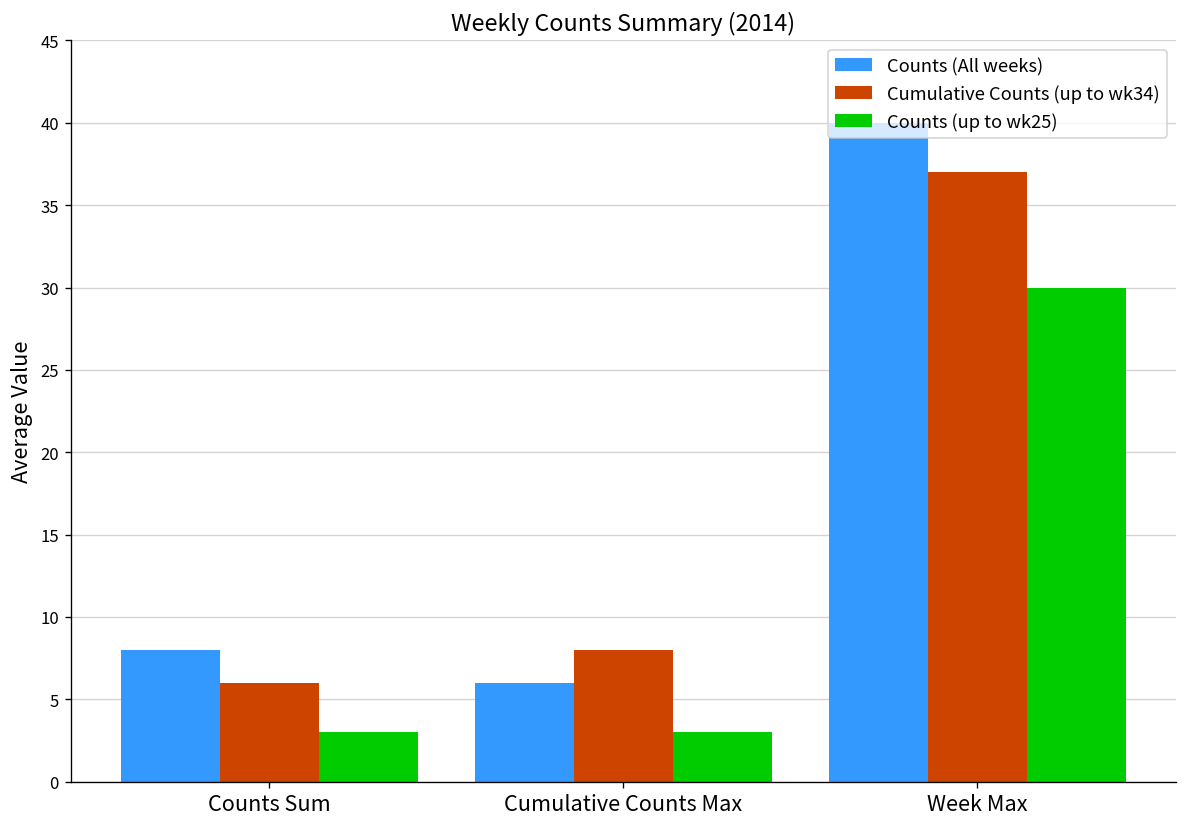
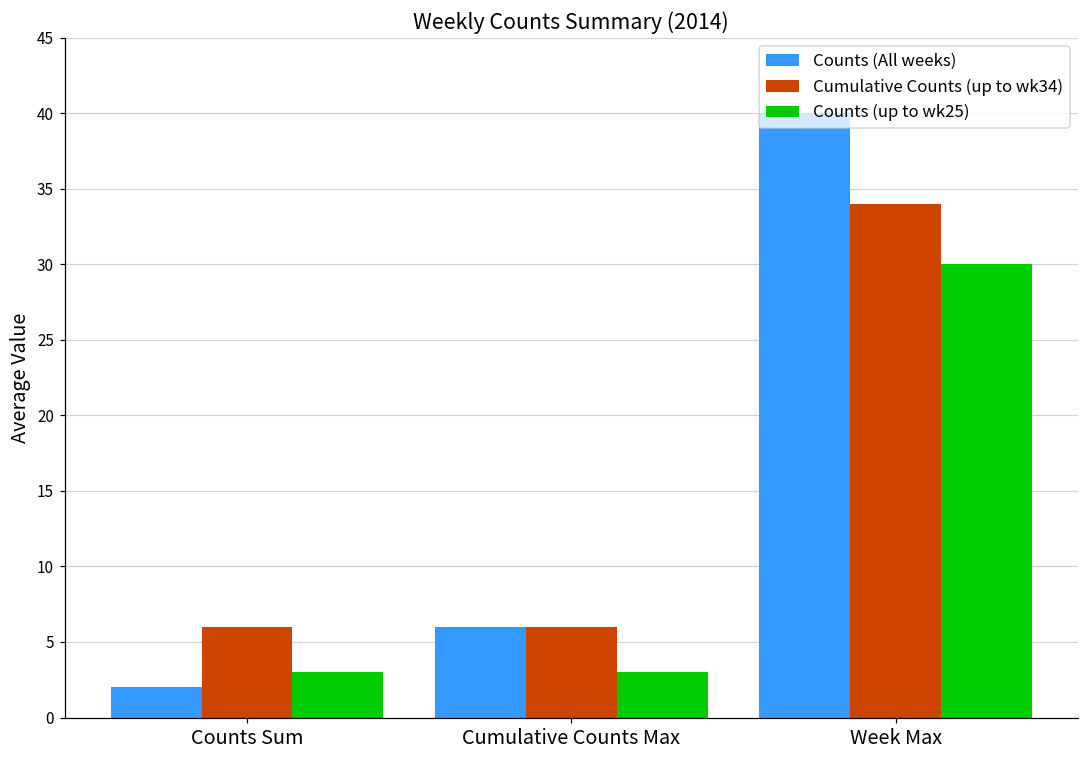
  {
    "Counts (All weeks)": {
-     "Counts Sum": 8,
+     "Counts Sum": 2,
      "Cumulative Counts Max": 6
    },
    "Cumulative Counts (up to wk34)": {
      "Counts Sum": 6,
-     "Cumulative Counts Max": 8,
-     "Week Max": 37
+     "Cumulative Counts Max": 6,
+     "Week Max": 34
    },
    "Counts (up to wk25)": {
      "Counts Sum": 3,
      "Cumulative Counts Max": 3,
      "Week Max": 30
    }
  }
